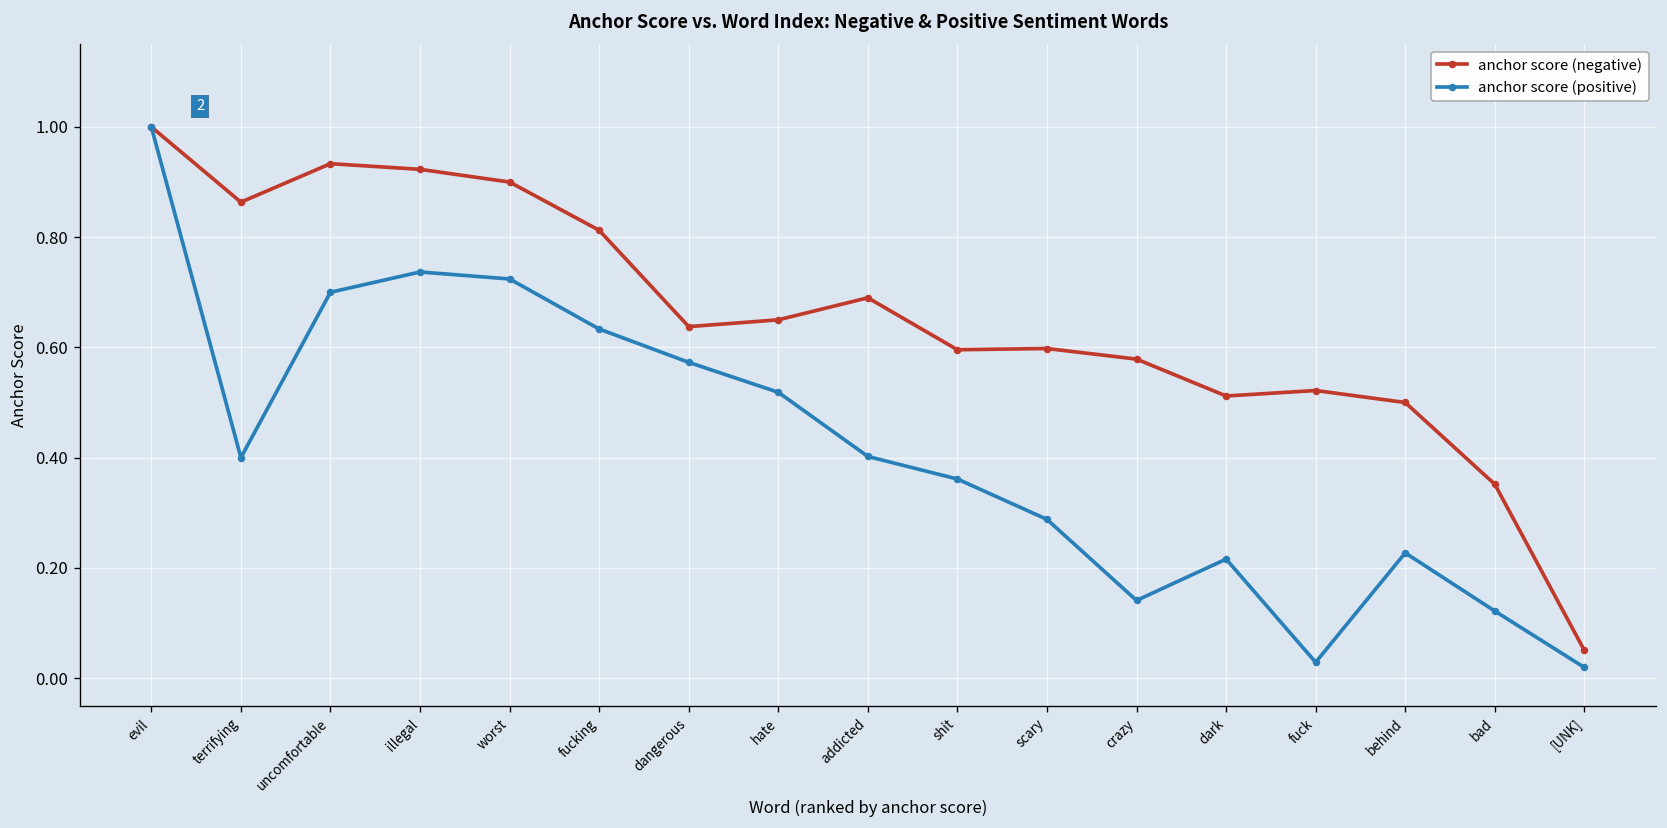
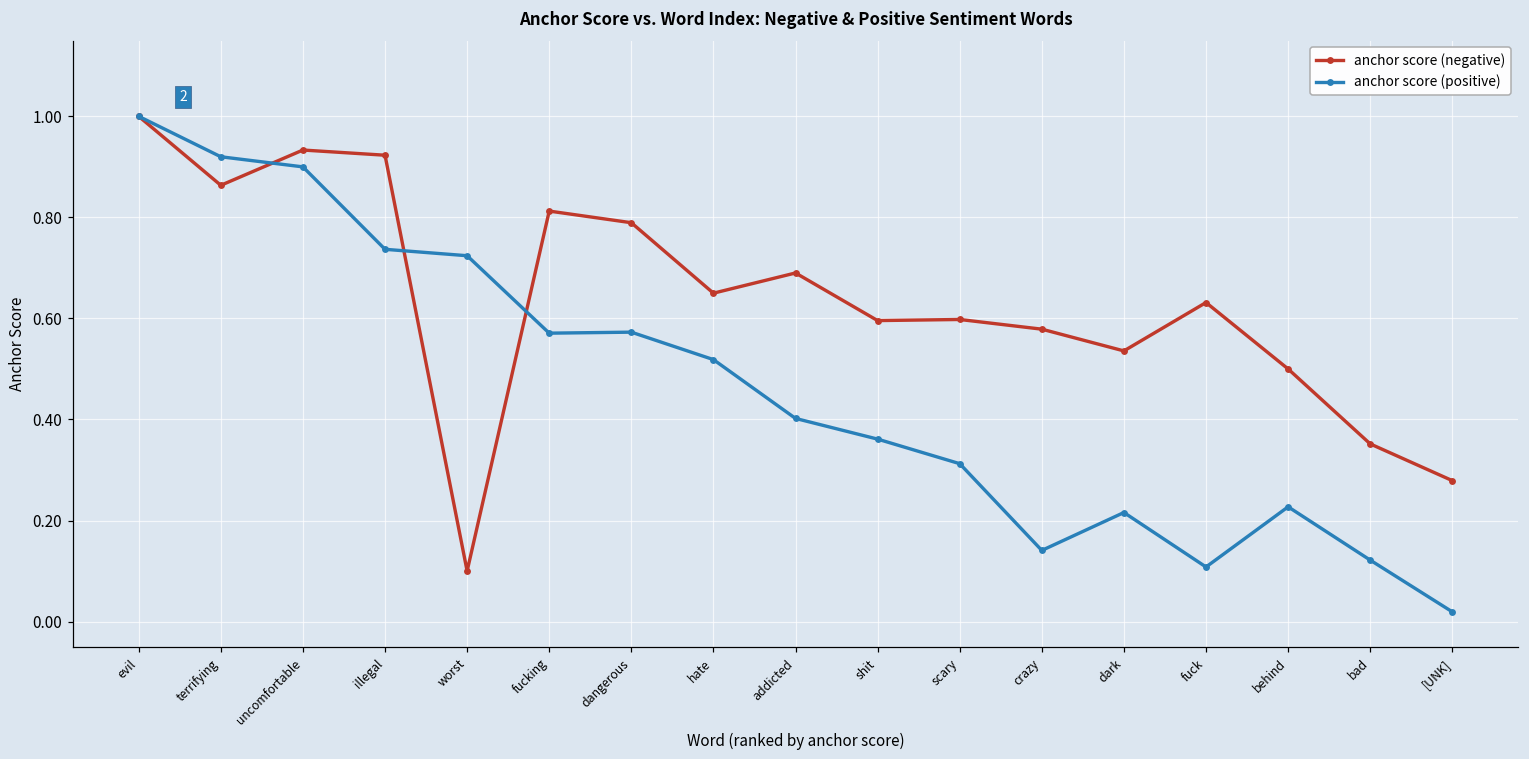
  {
    "anchor score (negative)": {
      "terrifying": 0.86,
      "uncomfortable": 0.93,
      "illegal": 0.92,
-     "worst": 0.9,
+     "worst": 0.1,
      "fucking": 0.81,
-     "dangerous": 0.64,
+     "dangerous": 0.79,
      "hate": 0.65,
      "addicted": 0.69,
      "shit": 0.60,
      "scary": 0.60,
      "crazy": 0.58,
-     "dark": 0.51,
-     "fuck": 0.52,
+     "dark": 0.54,
+     "fuck": 0.63,
      "behind": 0.50,
      "bad": 0.35,
-     "[UNK]": 0.05
+     "[UNK]": 0.28
    },
    "anchor score (positive)": {
-     "terrifying": 0.40,
-     "uncomfortable": 0.7,
+     "terrifying": 0.92,
+     "uncomfortable": 0.9,
      "illegal": 0.74,
      "worst": 0.72,
-     "fucking": 0.63,
+     "fucking": 0.57,
      "dangerous": 0.57,
      "hate": 0.52,
      "addicted": 0.40,
      "shit": 0.36,
-     "scary": 0.29,
+     "scary": 0.31,
      "crazy": 0.14,
      "dark": 0.22,
-     "fuck": 0.03,
+     "fuck": 0.11,
      "behind": 0.23,
      "bad": 0.12,
      "[UNK]": 0.02
    }
  }
